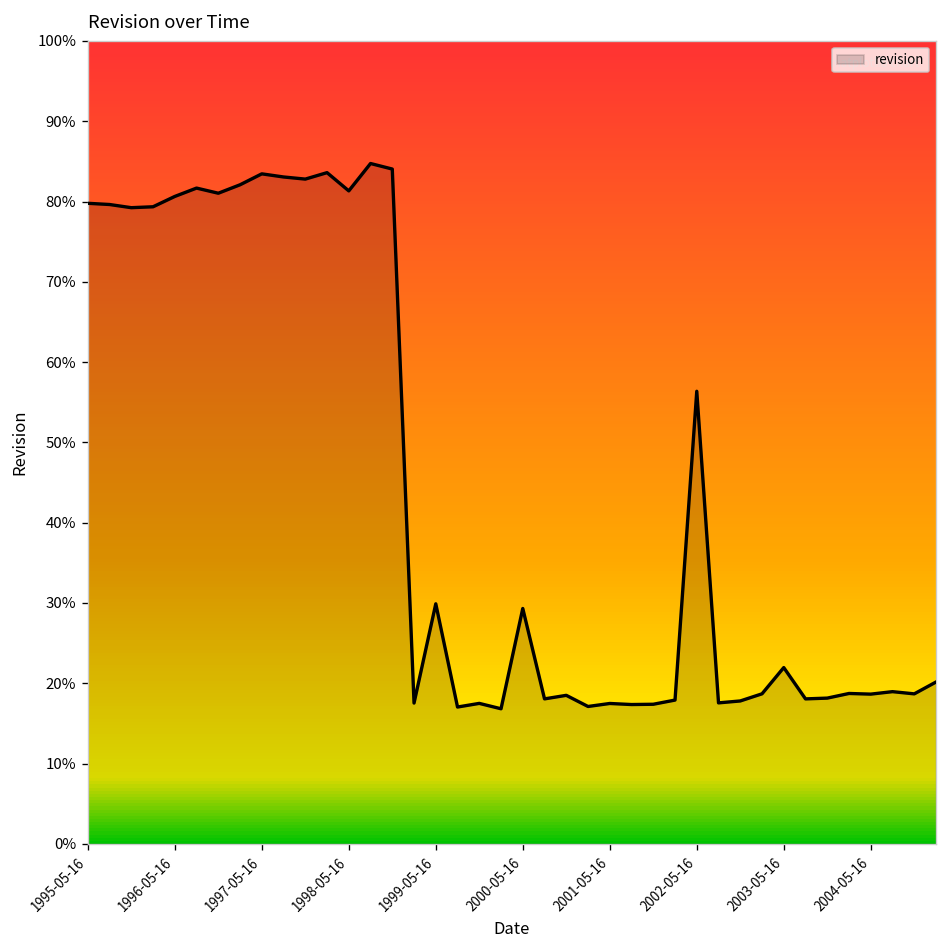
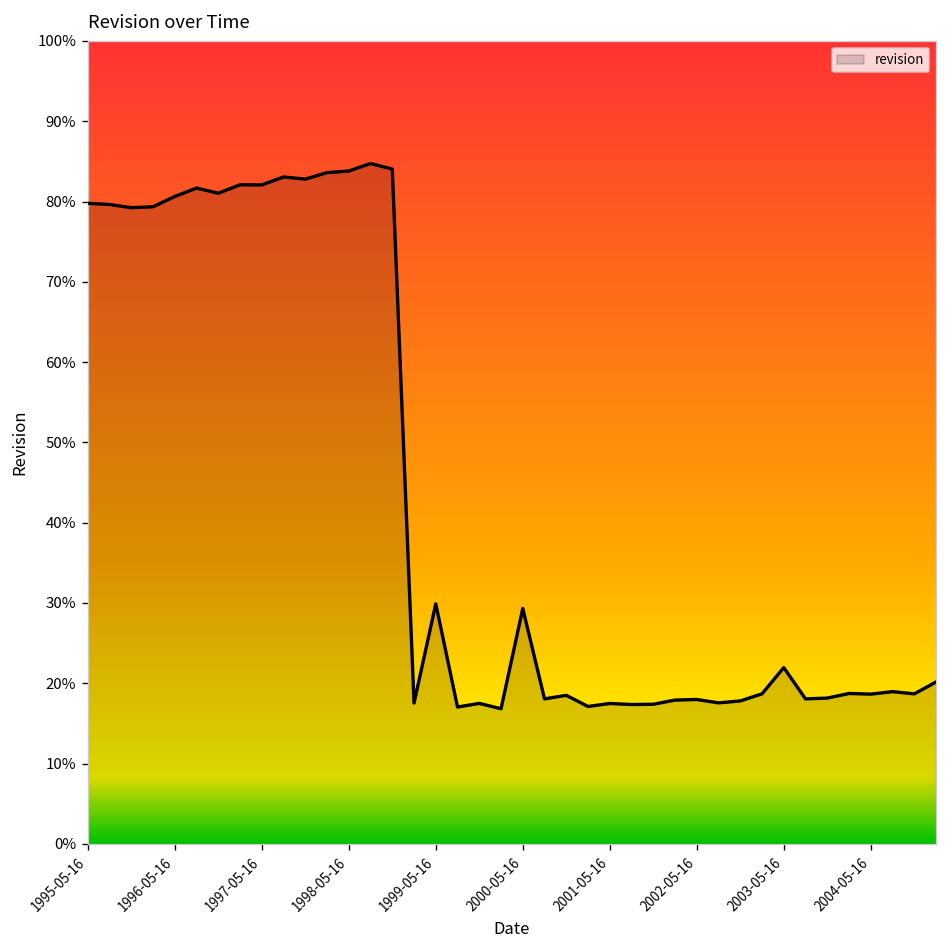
  {
    "1995-05-16": "80%",
    "1996-05-16": "81%",
-   "1997-05-16": "83%",
-   "1998-05-16": "81%",
+   "1997-05-16": "82%",
+   "1998-05-16": "84%",
    "1999-05-16": "30%",
    "2000-05-16": "29%",
    "2001-05-16": "17%",
-   "2002-05-16": "56%",
+   "2002-05-16": "18%",
    "2003-05-16": "22%",
    "2004-05-16": "19%"
  }
